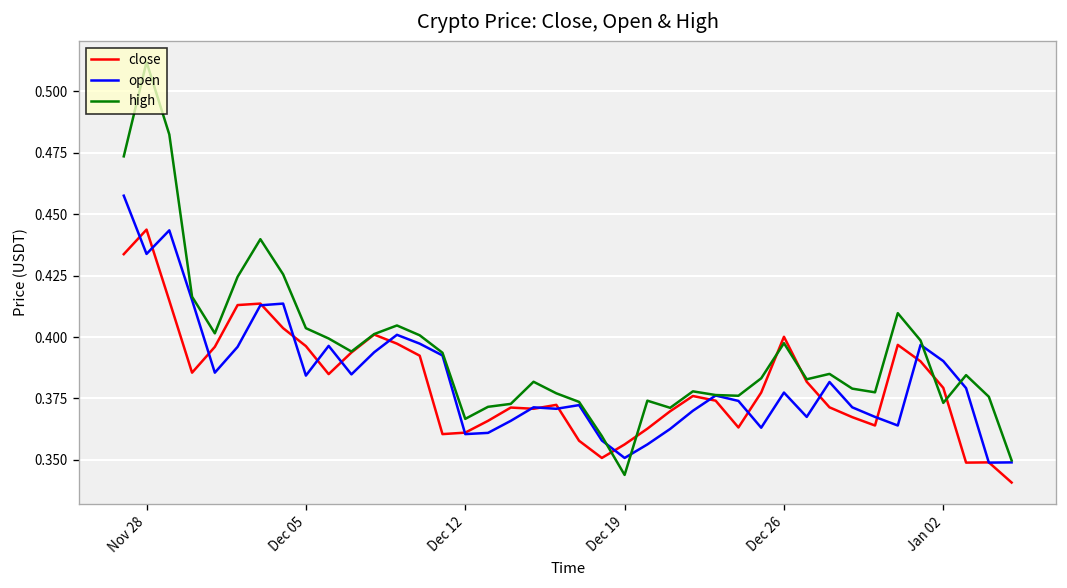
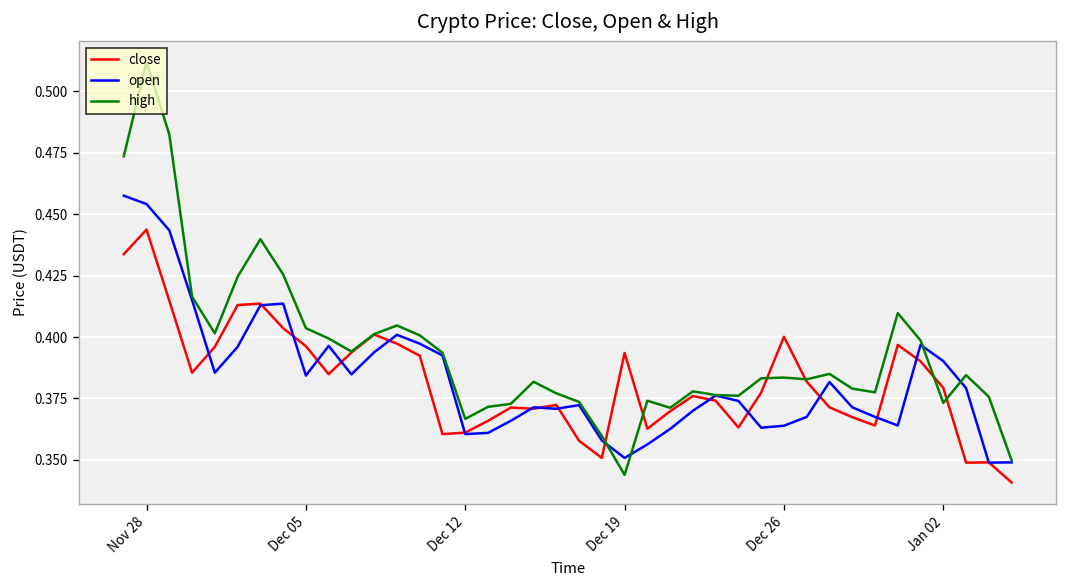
  {
    "close": {
      "Nov 28": 0.444,
      "Dec 05": 0.396,
-     "Dec 19": 0.356,
+     "Dec 19": 0.394,
      "Dec 26": 0.400,
      "Jan 02": 0.379
    },
    "open": {
-     "Nov 28": 0.434,
+     "Nov 28": 0.454,
      "Dec 05": 0.384,
      "Dec 19": 0.351,
-     "Dec 26": 0.377,
+     "Dec 26": 0.364,
      "Jan 02": 0.390
    },
    "high": {
      "Dec 05": 0.404,
      "Dec 12": 0.367,
      "Dec 19": 0.344,
-     "Dec 26": 0.398,
+     "Dec 26": 0.384,
      "Jan 02": 0.373
    }
  }
